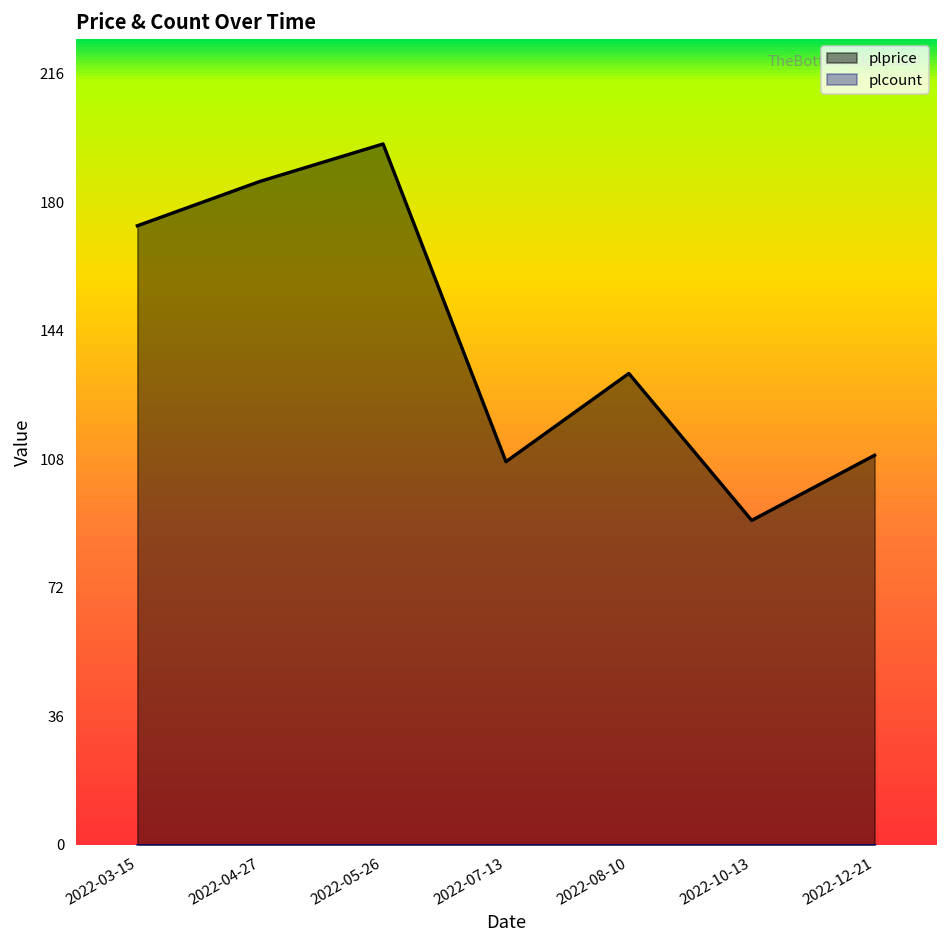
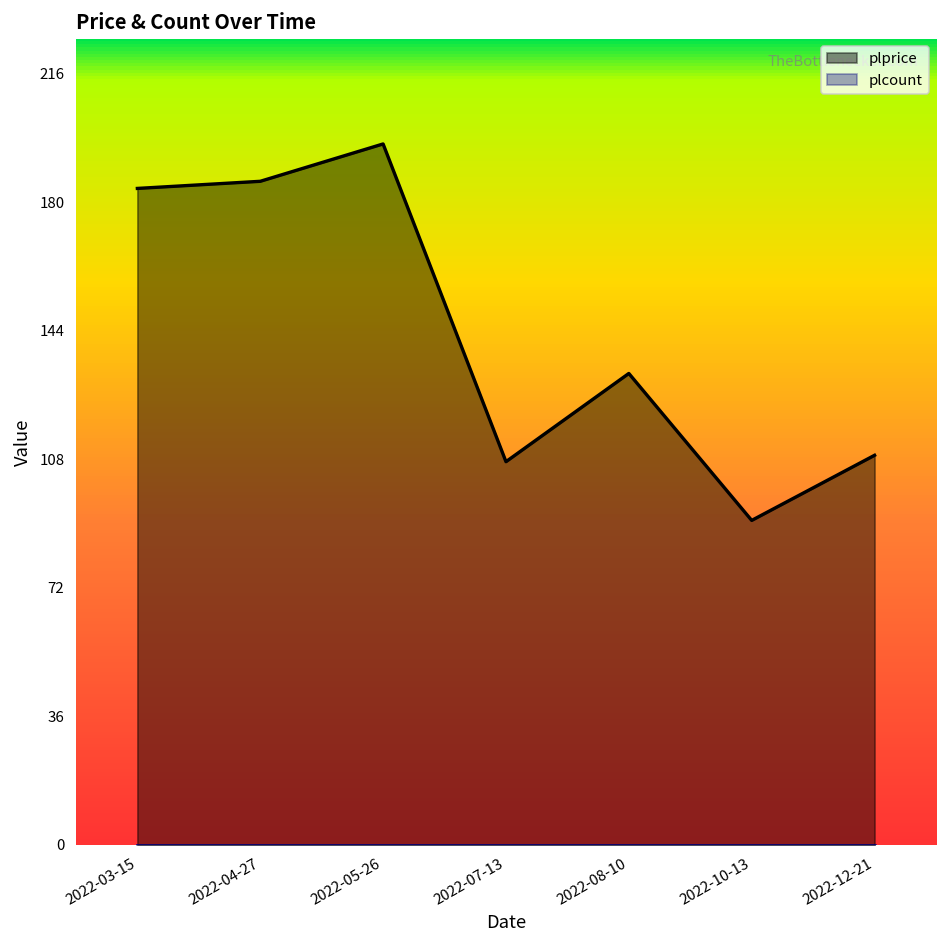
  {
    "plprice": {
-     "2022-03-15": 174,
+     "2022-03-15": 185,
      "2022-04-27": 187,
      "2022-05-26": 197,
      "2022-07-13": 108,
      "2022-08-10": 133,
      "2022-10-13": 91,
      "2022-12-21": 110
    },
    "plcount": {
      "2022-03-15": 0,
      "2022-04-27": 0,
      "2022-05-26": 0,
      "2022-07-13": 0,
      "2022-08-10": 0,
      "2022-10-13": 0,
      "2022-12-21": 0
    }
  }
